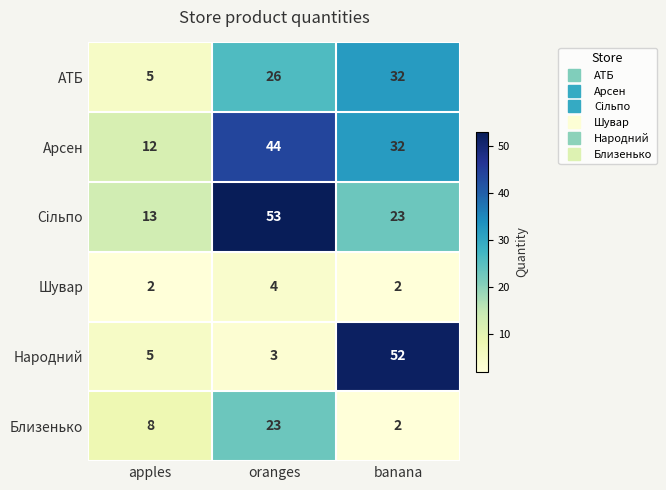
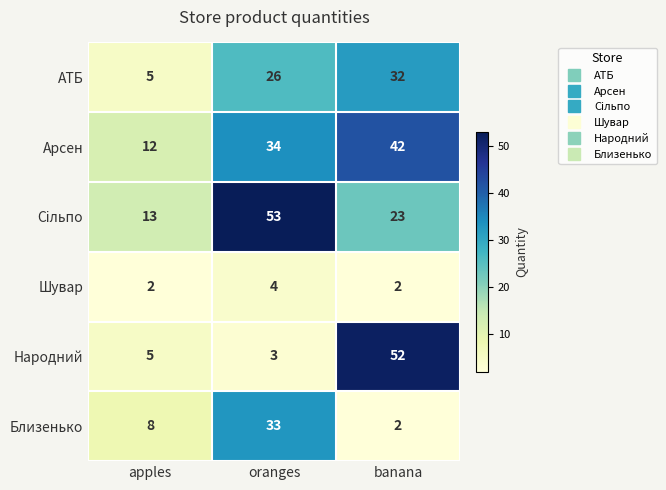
  {
    "АТБ": {
      "apples": 5,
      "oranges": 26,
      "banana": 32
    },
    "Арсен": {
      "apples": 12,
-     "oranges": 44,
-     "banana": 32
+     "oranges": 34,
+     "banana": 42
    },
    "Сільпо": {
      "apples": 13,
      "oranges": 53,
      "banana": 23
    },
    "Шувар": {
      "apples": 2,
      "oranges": 4,
      "banana": 2
    },
    "Народний": {
      "apples": 5,
      "oranges": 3,
      "banana": 52
    },
    "Близенько": {
      "apples": 8,
-     "oranges": 23,
+     "oranges": 33,
      "banana": 2
    }
  }
